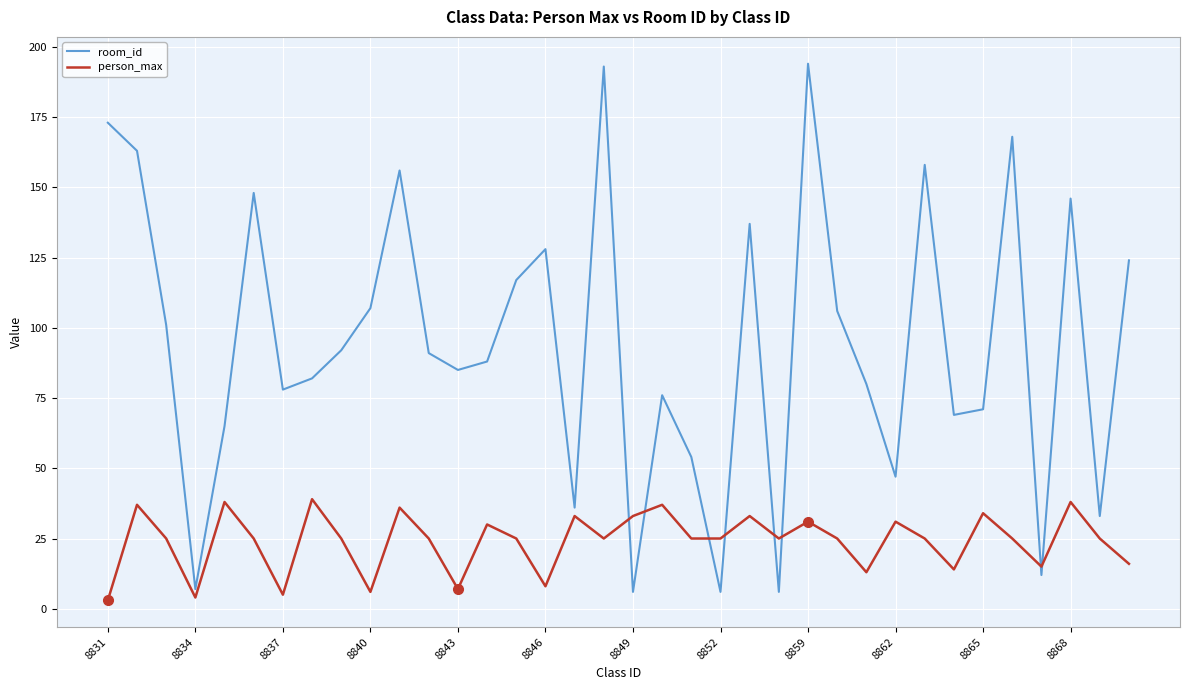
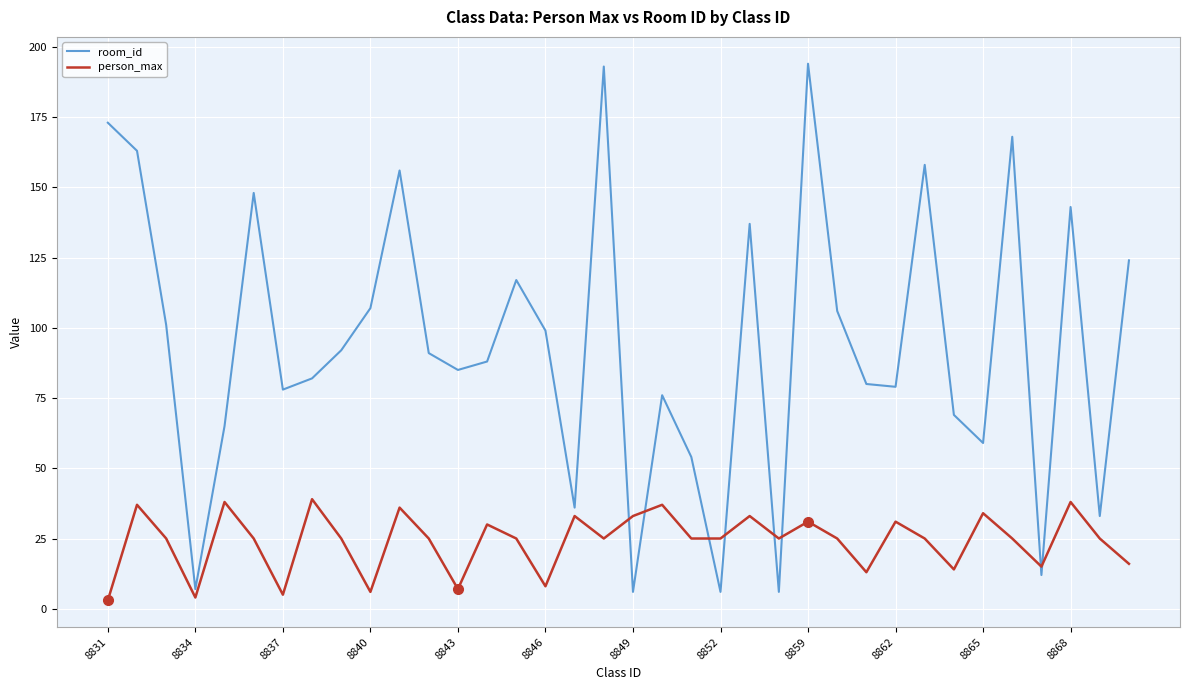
  {
    "room_id": {
      "8831": 173,
      "8834": 7,
      "8837": 78,
      "8840": 107,
      "8843": 85,
-     "8846": 128,
+     "8846": 99,
      "8849": 6,
      "8852": 6,
      "8859": 194,
-     "8862": 47,
-     "8865": 71,
-     "8868": 146
+     "8862": 79,
+     "8865": 59,
+     "8868": 143
    }
  }
